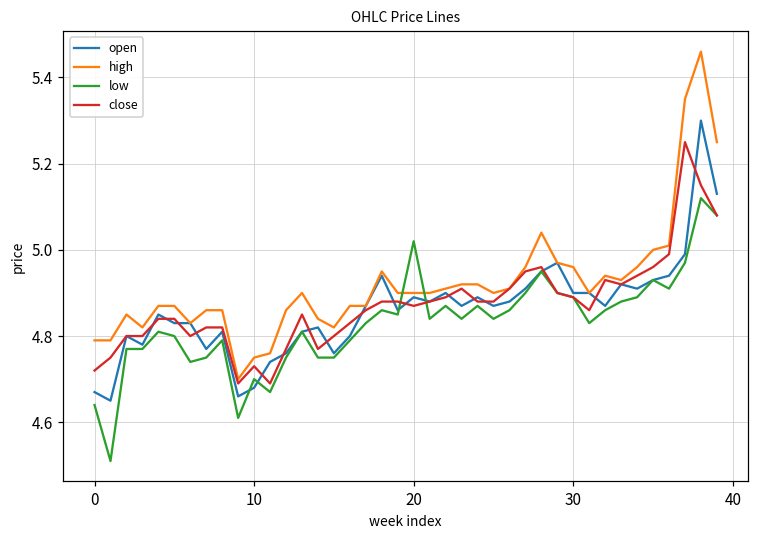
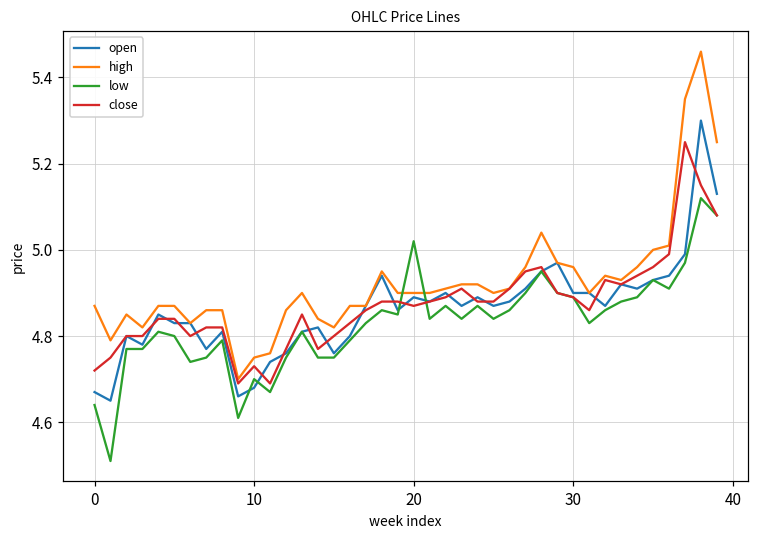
  {
    "open": {
      "0": 4.67,
      "10": 4.68,
      "20": 4.89,
      "30": 4.90
    },
    "high": {
-     "0": 4.79,
+     "0": 4.87,
      "10": 4.75,
      "20": 4.90,
      "30": 4.96
    },
    "low": {
      "0": 4.64,
      "10": 4.70,
      "20": 5.02
    },
    "close": {
      "0": 4.72,
      "10": 4.73,
      "20": 4.87
    }
  }
